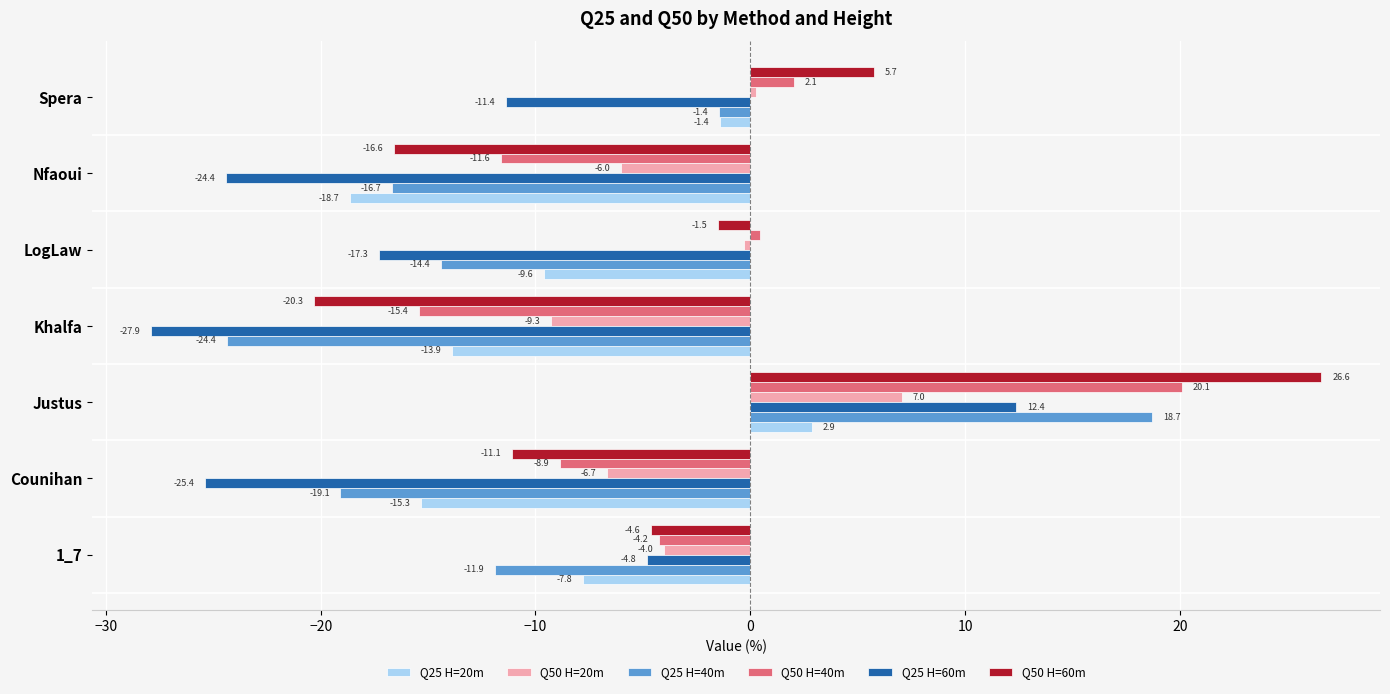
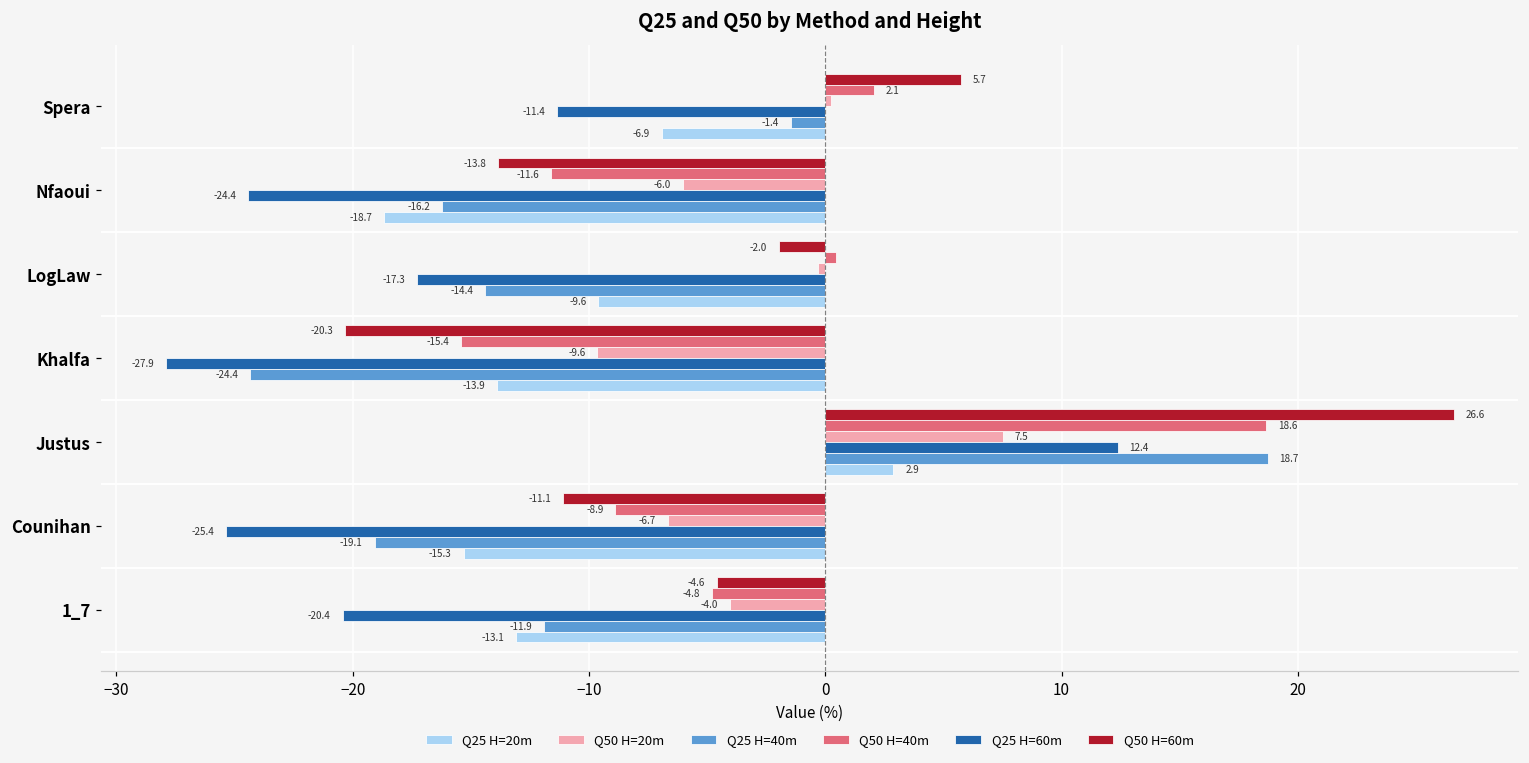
  {
    "Q25 H=20m": {
-     "Spera": -1.4,
+     "Spera": -6.9,
      "Nfaoui": -18.7,
      "LogLaw": -9.6,
      "Khalfa": -13.9,
      "Justus": 2.9,
      "Counihan": -15.3,
-     "1_7": -7.8
+     "1_7": -13.1
    },
    "Q50 H=20m": {
      "Nfaoui": -6.0,
-     "Khalfa": -9.3,
-     "Justus": 7.0,
+     "Khalfa": -9.6,
+     "Justus": 7.5,
      "Counihan": -6.7,
      "1_7": -4.0
    },
    "Q25 H=40m": {
      "Spera": -1.4,
-     "Nfaoui": -16.7,
+     "Nfaoui": -16.2,
      "LogLaw": -14.4,
      "Khalfa": -24.4,
      "Justus": 18.7,
      "Counihan": -19.1,
      "1_7": -11.9
    },
    "Q50 H=40m": {
      "Spera": 2.1,
      "Nfaoui": -11.6,
      "Khalfa": -15.4,
-     "Justus": 20.1,
+     "Justus": 18.6,
      "Counihan": -8.9,
-     "1_7": -4.2
+     "1_7": -4.8
    },
    "Q25 H=60m": {
      "Spera": -11.4,
      "Nfaoui": -24.4,
      "LogLaw": -17.3,
      "Khalfa": -27.9,
      "Justus": 12.4,
      "Counihan": -25.4,
-     "1_7": -4.8
+     "1_7": -20.4
    },
    "Q50 H=60m": {
      "Spera": 5.7,
-     "Nfaoui": -16.6,
-     "LogLaw": -1.5,
+     "Nfaoui": -13.8,
+     "LogLaw": -2.0,
      "Khalfa": -20.3,
      "Justus": 26.6,
      "Counihan": -11.1,
      "1_7": -4.6
    }
  }
